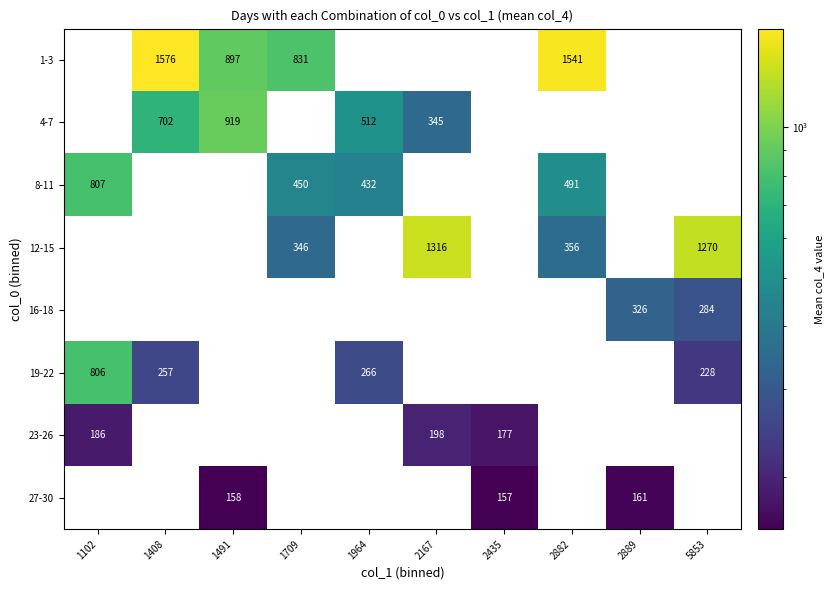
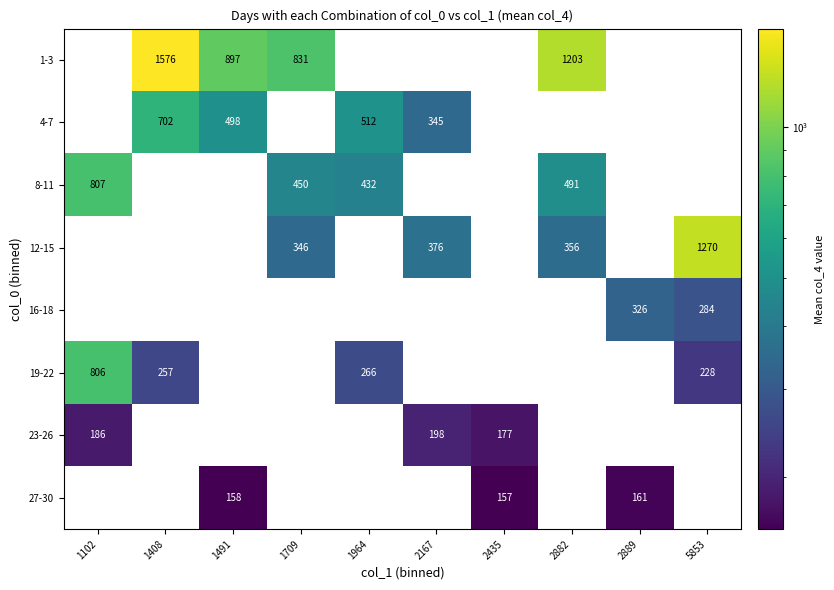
  {
    "1-3": {
      "1408": 1576,
      "1491": 897,
      "1709": 831,
-     "2882": 1541
+     "2882": 1203
    },
    "4-7": {
      "1408": 702,
-     "1491": 919,
+     "1491": 498,
      "1964": 512,
      "2167": 345
    },
    "8-11": {
      "1102": 807,
      "1709": 450,
      "1964": 432,
      "2882": 491
    },
    "12-15": {
      "1709": 346,
-     "2167": 1316,
+     "2167": 376,
      "2882": 356,
      "5853": 1270
    },
    "16-18": {
      "2889": 326,
      "5853": 284
    },
    "19-22": {
      "1102": 806,
      "1408": 257,
      "1964": 266,
      "5853": 228
    },
    "23-26": {
      "1102": 186,
      "2167": 198,
      "2435": 177
    },
    "27-30": {
      "1491": 158,
      "2435": 157,
      "2889": 161
    }
  }
